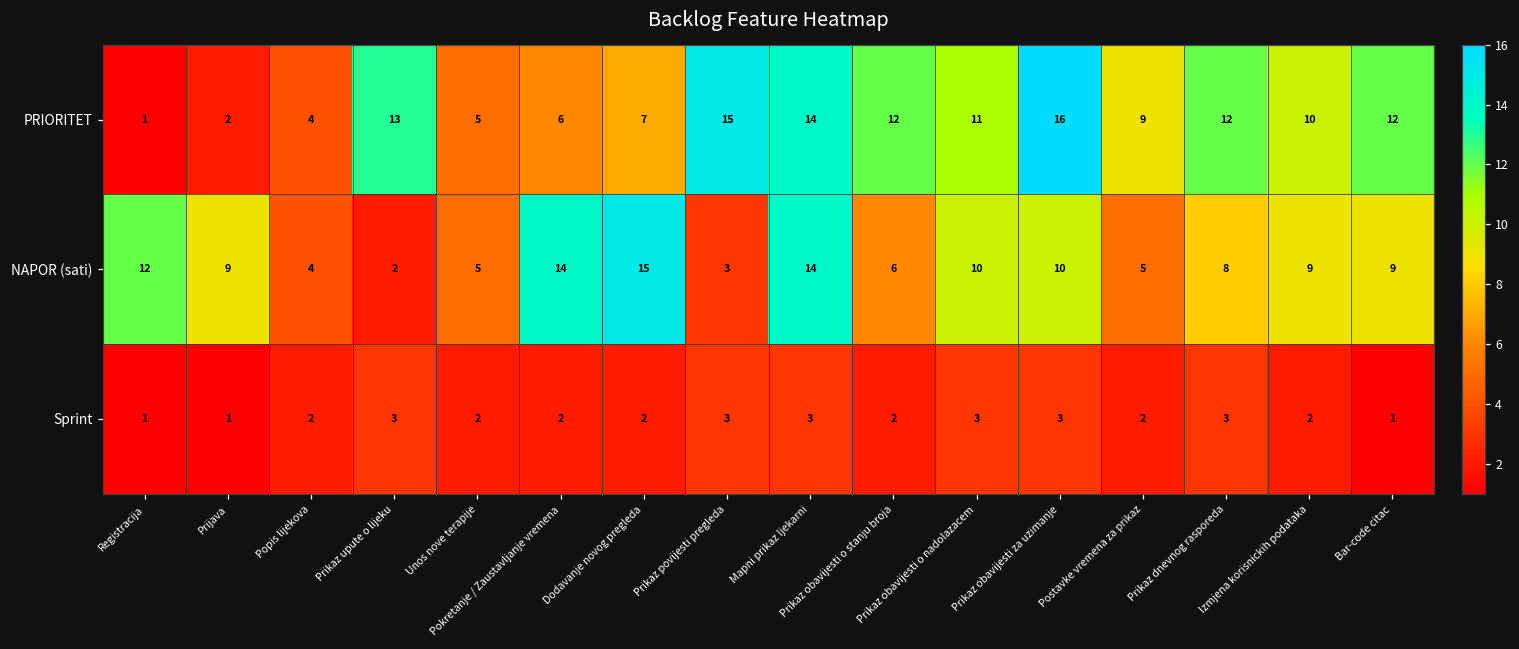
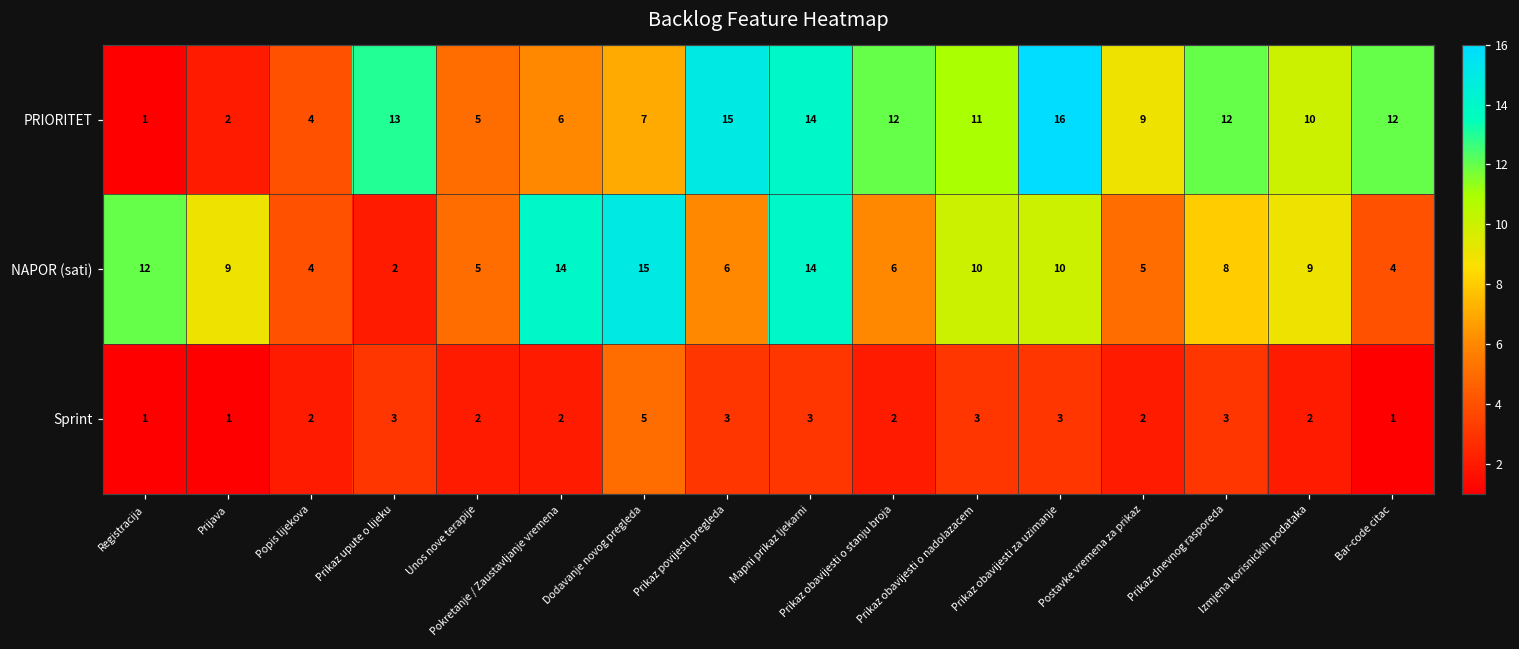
  {
    "PRIORITET": {
      "Registracija": 1,
      "Prijava": 2,
      "Popis lijekova": 4,
      "Prikaz upute o lijeku": 13,
      "Unos nove terapije": 5,
      "Pokretanje / Zaustavljanje vremena": 6,
      "Dodavanje novog pregleda": 7,
      "Prikaz povijesti pregleda": 15,
      "Mapni prikaz ljekarni": 14,
      "Prikaz obavijesti o stanju broja": 12,
      "Prikaz obavijesti o nadolazacem": 11,
      "Prikaz obavijesti za uzimanje": 16,
      "Postavke vremena za prikaz": 9,
      "Prikaz dnevnog rasporeda": 12,
      "Izmjena korisnickih podataka": 10,
      "Bar-code citac": 12
    },
    "NAPOR (sati)": {
      "Registracija": 12,
      "Prijava": 9,
      "Popis lijekova": 4,
      "Prikaz upute o lijeku": 2,
      "Unos nove terapije": 5,
      "Pokretanje / Zaustavljanje vremena": 14,
      "Dodavanje novog pregleda": 15,
-     "Prikaz povijesti pregleda": 3,
+     "Prikaz povijesti pregleda": 6,
      "Mapni prikaz ljekarni": 14,
      "Prikaz obavijesti o stanju broja": 6,
      "Prikaz obavijesti o nadolazacem": 10,
      "Prikaz obavijesti za uzimanje": 10,
      "Postavke vremena za prikaz": 5,
      "Prikaz dnevnog rasporeda": 8,
      "Izmjena korisnickih podataka": 9,
-     "Bar-code citac": 9
+     "Bar-code citac": 4
    },
    "Sprint": {
      "Registracija": 1,
      "Prijava": 1,
      "Popis lijekova": 2,
      "Prikaz upute o lijeku": 3,
      "Unos nove terapije": 2,
      "Pokretanje / Zaustavljanje vremena": 2,
-     "Dodavanje novog pregleda": 2,
+     "Dodavanje novog pregleda": 5,
      "Prikaz povijesti pregleda": 3,
      "Mapni prikaz ljekarni": 3,
      "Prikaz obavijesti o stanju broja": 2,
      "Prikaz obavijesti o nadolazacem": 3,
      "Prikaz obavijesti za uzimanje": 3,
      "Postavke vremena za prikaz": 2,
      "Prikaz dnevnog rasporeda": 3,
      "Izmjena korisnickih podataka": 2,
      "Bar-code citac": 1
    }
  }
